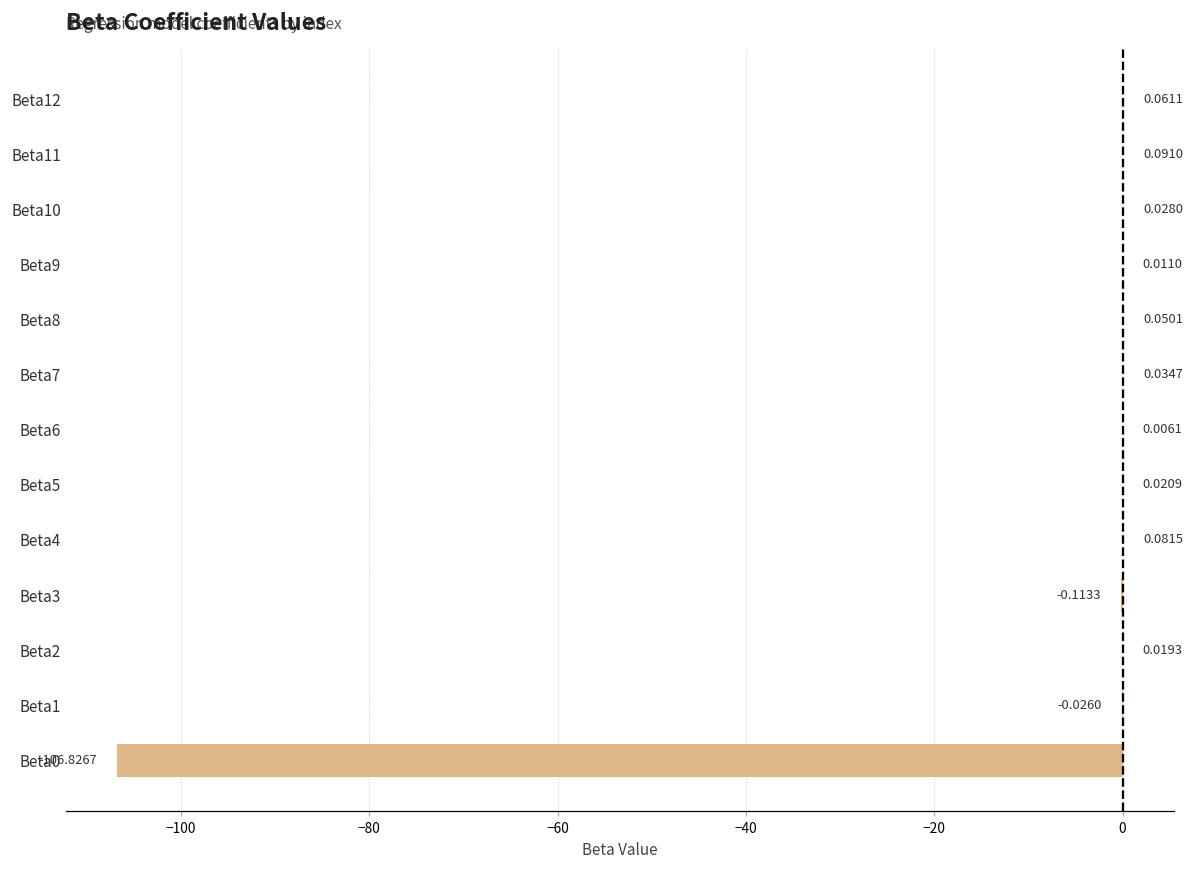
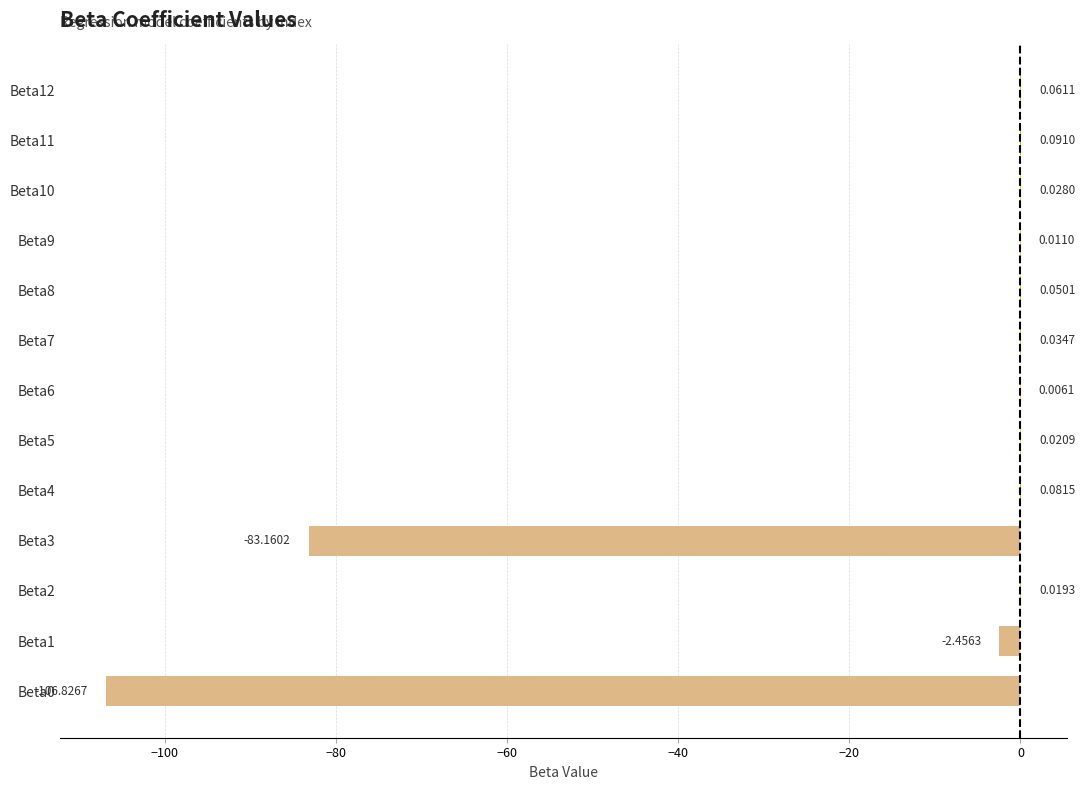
  {
    "Beta12": 0.0611,
    "Beta11": 0.0910,
    "Beta10": 0.0280,
    "Beta9": 0.0110,
    "Beta8": 0.0501,
    "Beta7": 0.0347,
    "Beta6": 0.0061,
    "Beta5": 0.0209,
    "Beta4": 0.0815,
-   "Beta3": -0.1133,
+   "Beta3": -83.1602,
    "Beta2": 0.0193,
-   "Beta1": -0.0260,
+   "Beta1": -2.4563,
    "Beta0": -106.8267
  }
